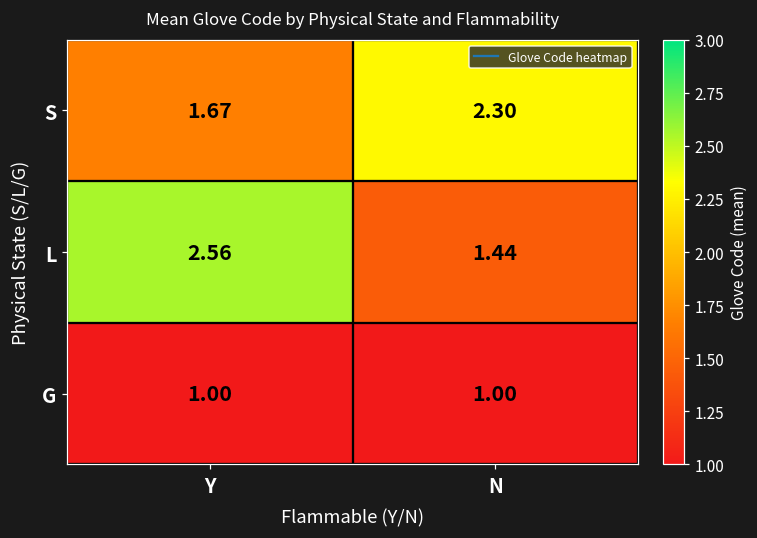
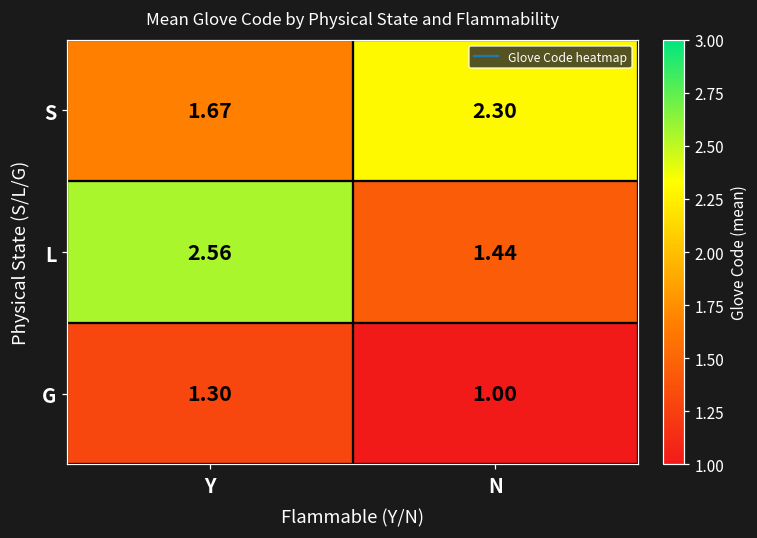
  {
    "S": {
      "Y": 1.67,
      "N": 2.30
    },
    "L": {
      "Y": 2.56,
      "N": 1.44
    },
    "G": {
-     "Y": 1.00,
+     "Y": 1.30,
      "N": 1.00
    }
  }
